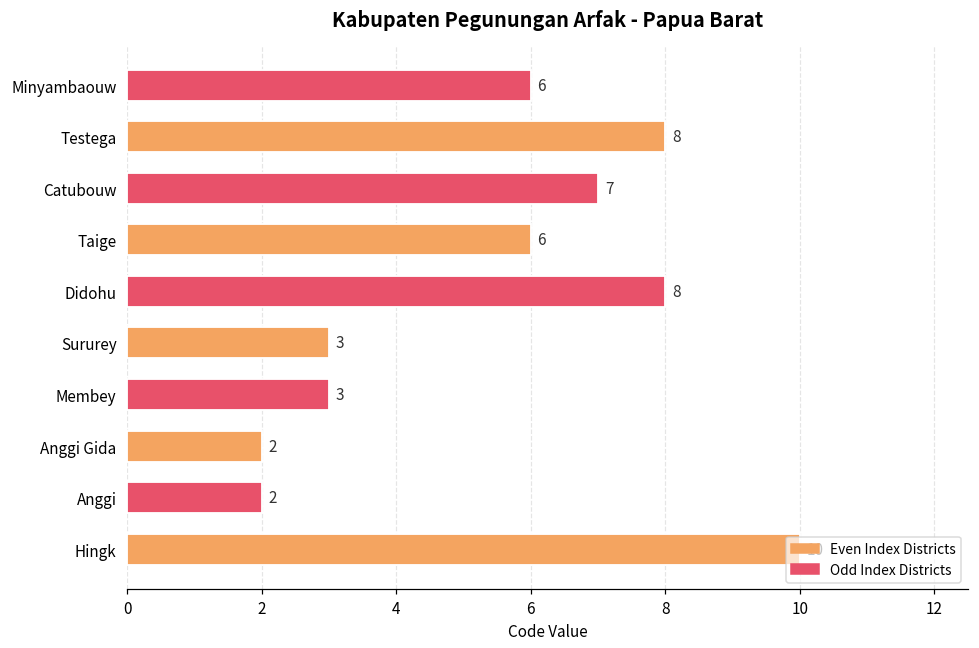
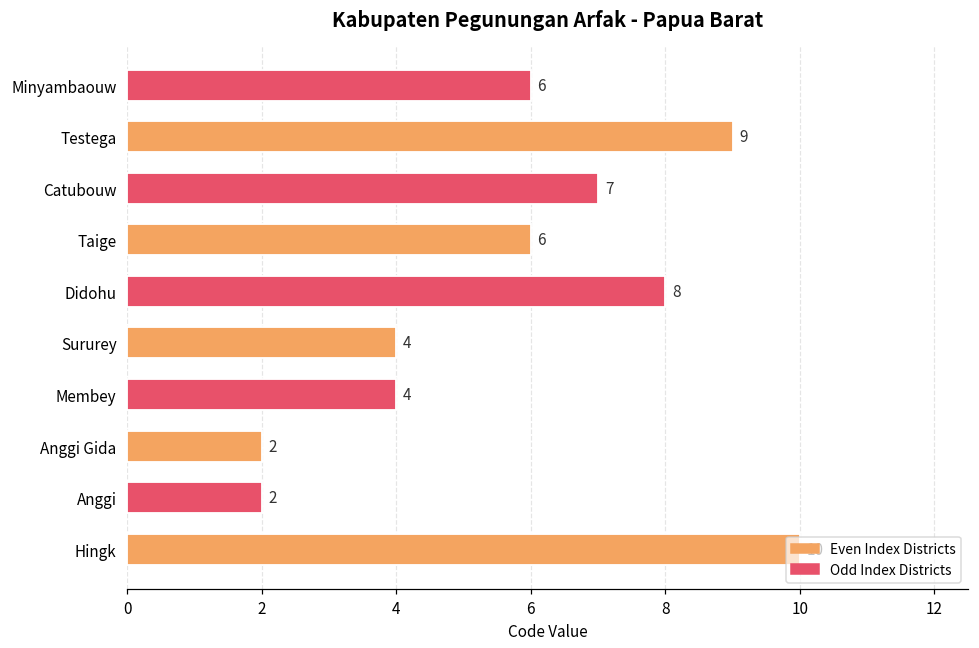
  {
    "Minyambaouw": 6,
-   "Testega": 8,
+   "Testega": 9,
    "Catubouw": 7,
    "Taige": 6,
    "Didohu": 8,
-   "Sururey": 3,
-   "Membey": 3,
+   "Sururey": 4,
+   "Membey": 4,
    "Anggi Gida": 2,
    "Anggi": 2
  }
